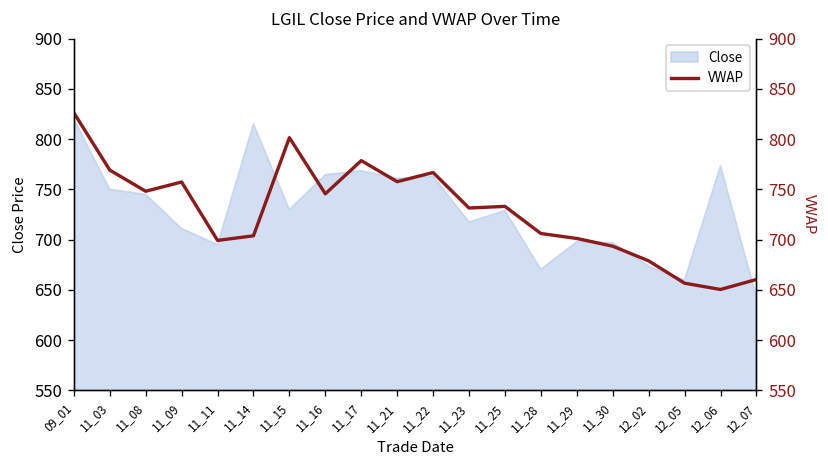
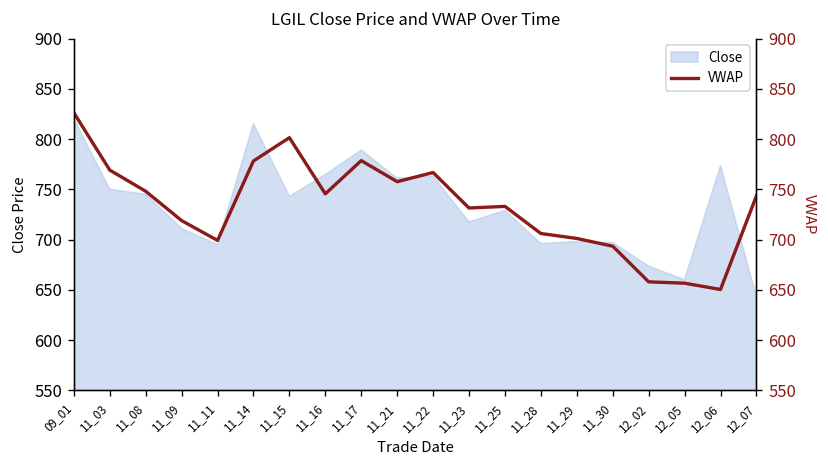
  {
    "Close": {
      "09_01": 820,
      "11_03": 750,
      "11_08": 750,
      "11_09": 710,
      "11_11": 700,
      "11_14": 820,
-     "11_15": 730,
+     "11_15": 740,
      "11_16": 760,
-     "11_17": 770,
+     "11_17": 790,
      "11_21": 760,
      "11_22": 760,
      "11_23": 720,
      "11_25": 730,
-     "11_28": 670,
+     "11_28": 700,
      "11_29": 700,
      "11_30": 700,
      "12_02": 670,
      "12_05": 660,
      "12_06": 770,
      "12_07": 640
    },
    "VWAP": {
      "09_01": 830,
      "11_03": 770,
      "11_08": 750,
-     "11_09": 760,
+     "11_09": 720,
      "11_11": 700,
-     "11_14": 700,
+     "11_14": 780,
      "11_15": 800,
      "11_16": 750,
      "11_17": 780,
      "11_21": 760,
      "11_22": 770,
      "11_23": 730,
      "11_25": 730,
      "11_28": 710,
      "11_29": 700,
      "11_30": 690,
-     "12_02": 680,
+     "12_02": 660,
      "12_05": 660,
      "12_06": 650,
-     "12_07": 660
+     "12_07": 740
    }
  }
